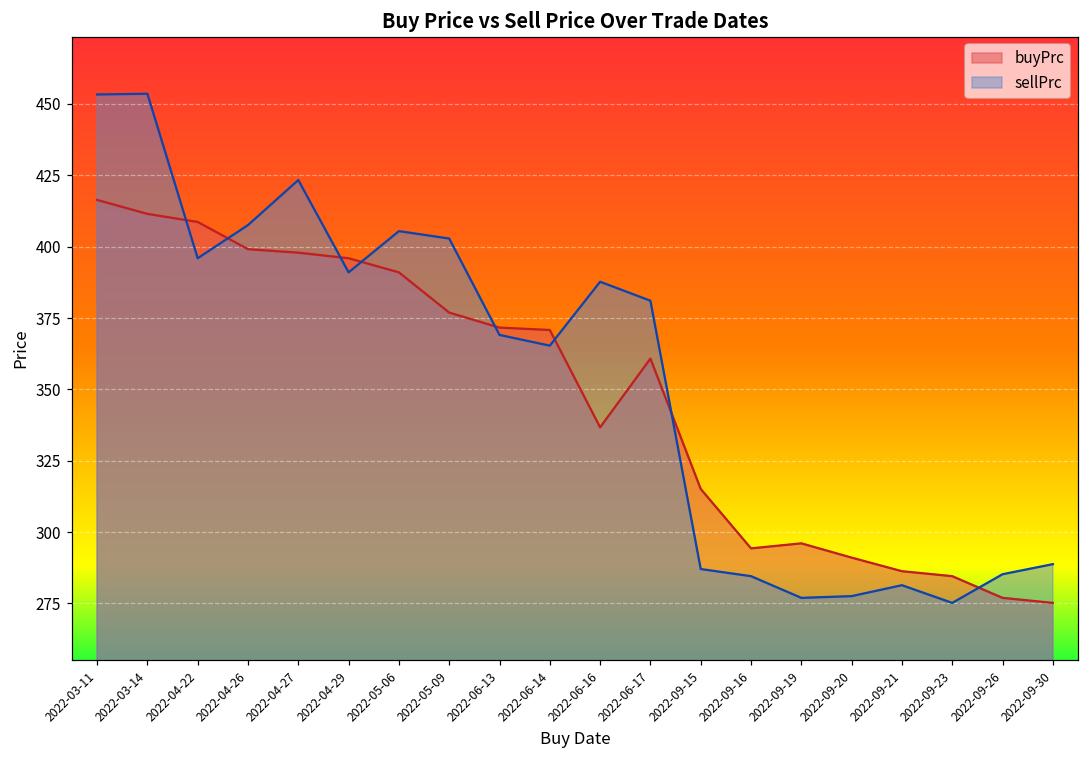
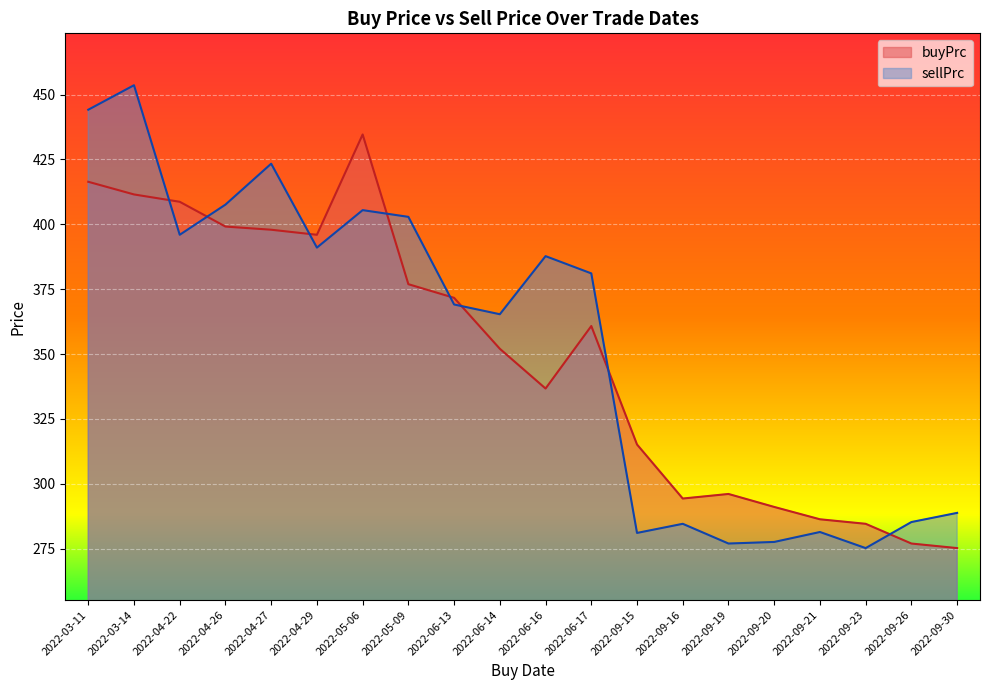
  {
    "buyPrc": {
      "2022-03-11": 416,
      "2022-03-14": 412,
      "2022-04-22": 409,
      "2022-04-26": 399,
      "2022-04-27": 398,
      "2022-04-29": 396,
-     "2022-05-06": 391,
+     "2022-05-06": 435,
      "2022-05-09": 377,
      "2022-06-13": 372,
-     "2022-06-14": 371,
+     "2022-06-14": 352,
      "2022-06-16": 337,
      "2022-06-17": 361,
      "2022-09-15": 315,
      "2022-09-16": 294,
      "2022-09-19": 296,
      "2022-09-20": 291,
      "2022-09-21": 286,
      "2022-09-23": 285,
      "2022-09-26": 277,
      "2022-09-30": 275
    },
    "sellPrc": {
-     "2022-03-11": 453,
+     "2022-03-11": 444,
      "2022-03-14": 454,
      "2022-04-22": 396,
      "2022-04-26": 408,
      "2022-04-27": 423,
      "2022-04-29": 391,
      "2022-05-06": 405,
      "2022-05-09": 403,
      "2022-06-13": 369,
      "2022-06-14": 365,
      "2022-06-16": 388,
      "2022-06-17": 381,
-     "2022-09-15": 287,
+     "2022-09-15": 281,
      "2022-09-16": 285,
      "2022-09-19": 277,
      "2022-09-20": 278,
      "2022-09-21": 281,
      "2022-09-23": 275,
      "2022-09-26": 285,
      "2022-09-30": 289
    }
  }
